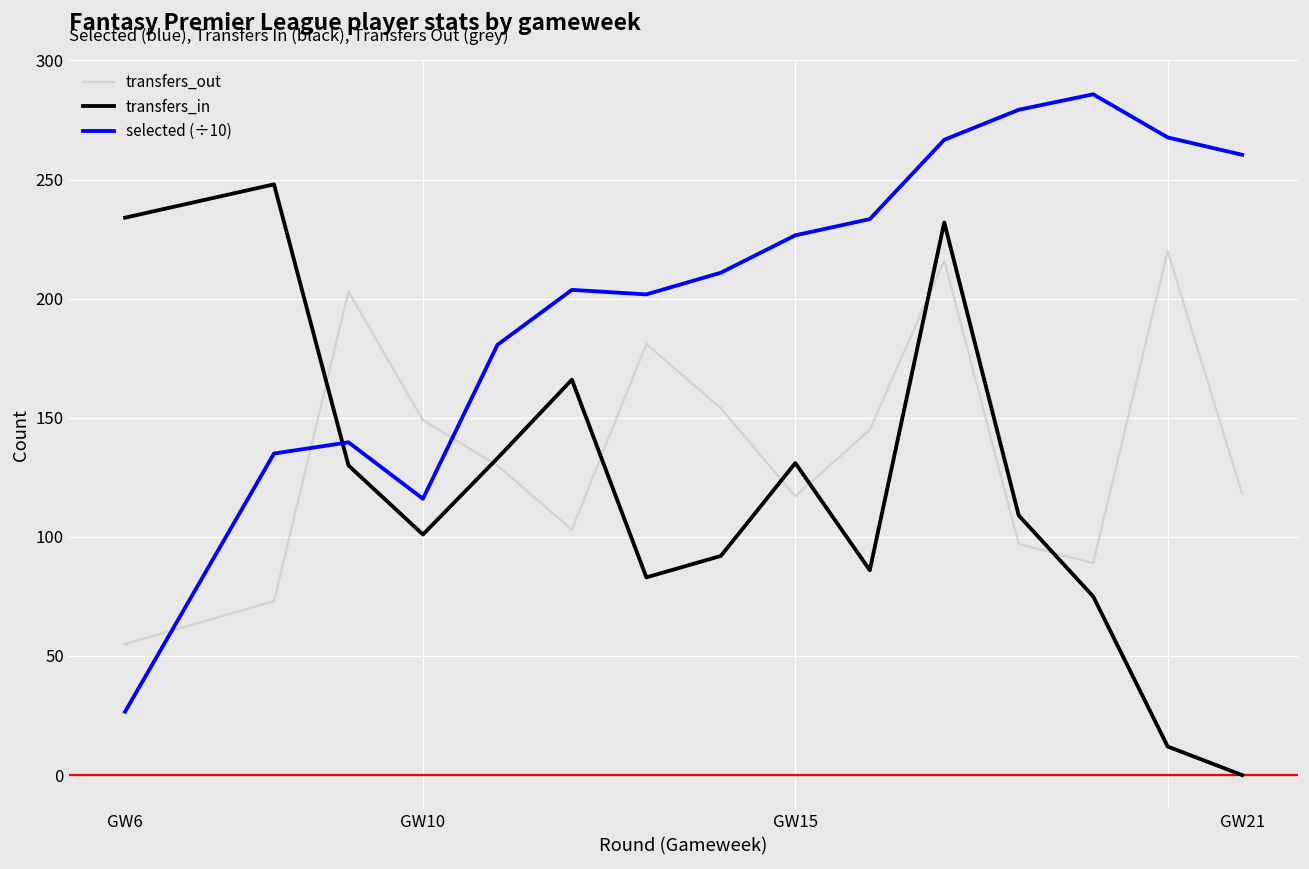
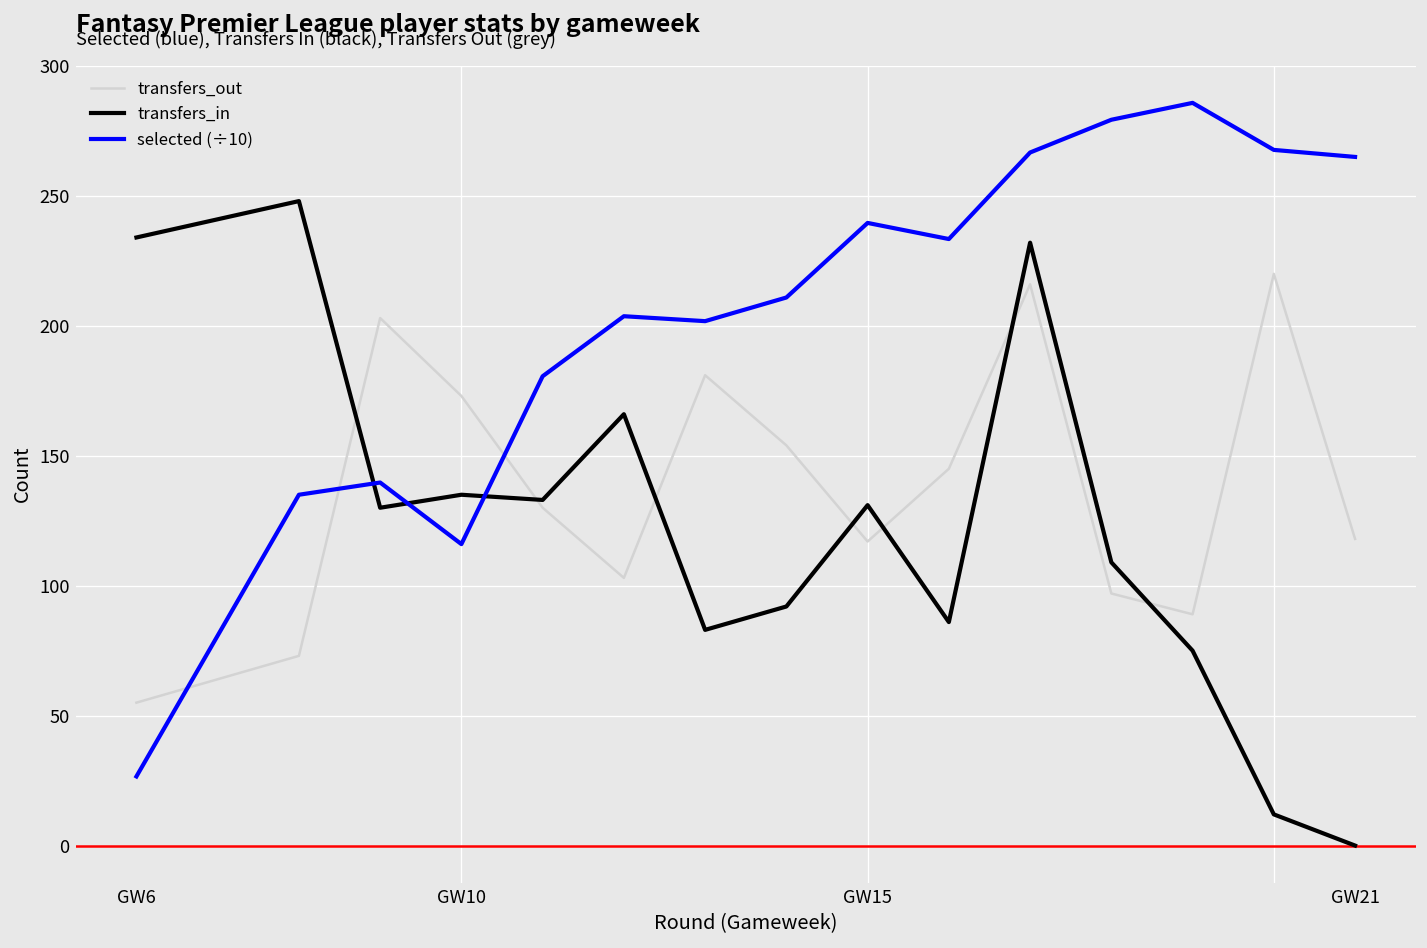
  {
    "transfers_out": {
      "GW6": 55,
-     "GW10": 149,
+     "GW10": 173,
      "GW15": 117,
      "GW21": 118
    },
    "transfers_in": {
      "GW6": 234,
-     "GW10": 101,
+     "GW10": 135,
      "GW15": 131,
      "GW21": 0
    },
    "selected (÷10)": {
      "GW6": 27,
      "GW10": 116,
-     "GW15": 227,
-     "GW21": 260
+     "GW15": 240,
+     "GW21": 265
    }
  }
